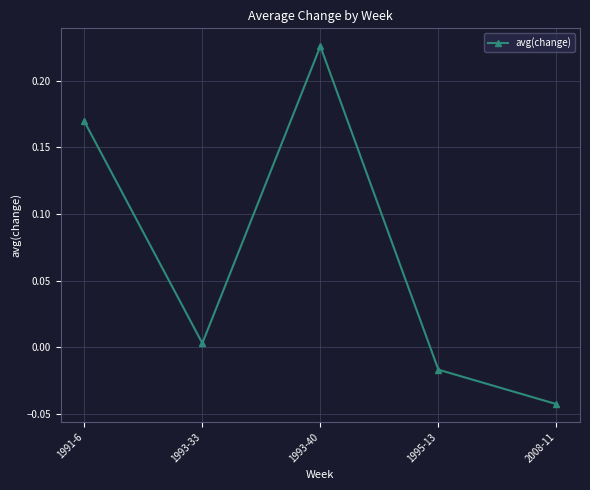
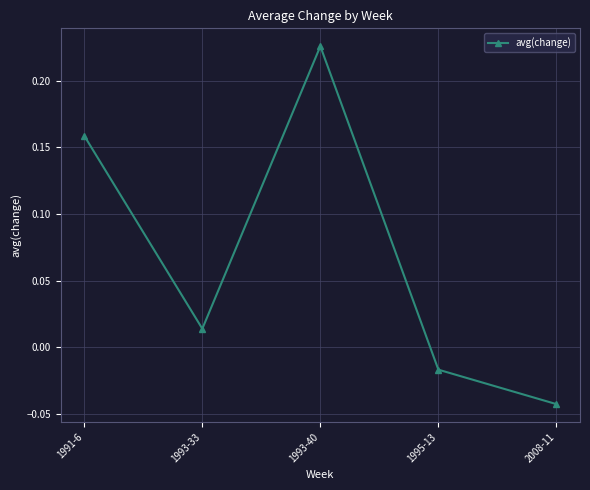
  {
-   "1991-6": 0.169,
-   "1993-33": 0.003,
+   "1991-6": 0.159,
+   "1993-33": 0.014,
    "1993-40": 0.226,
    "1995-13": -0.017,
    "2008-11": -0.043
  }
